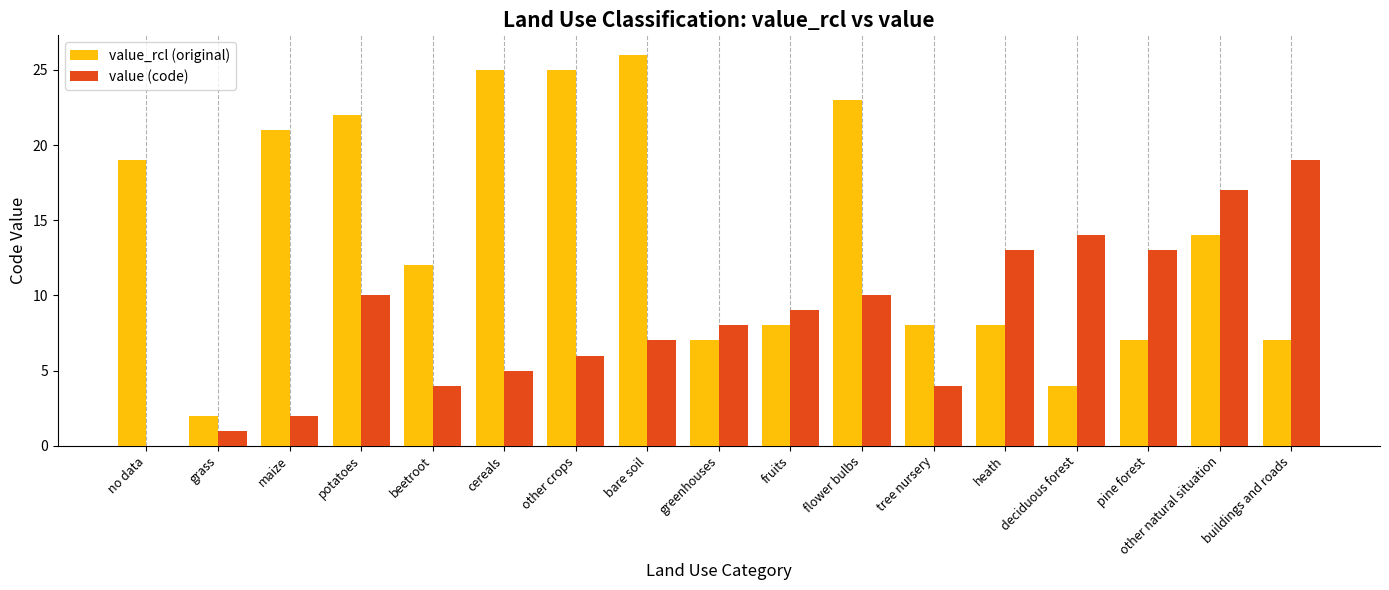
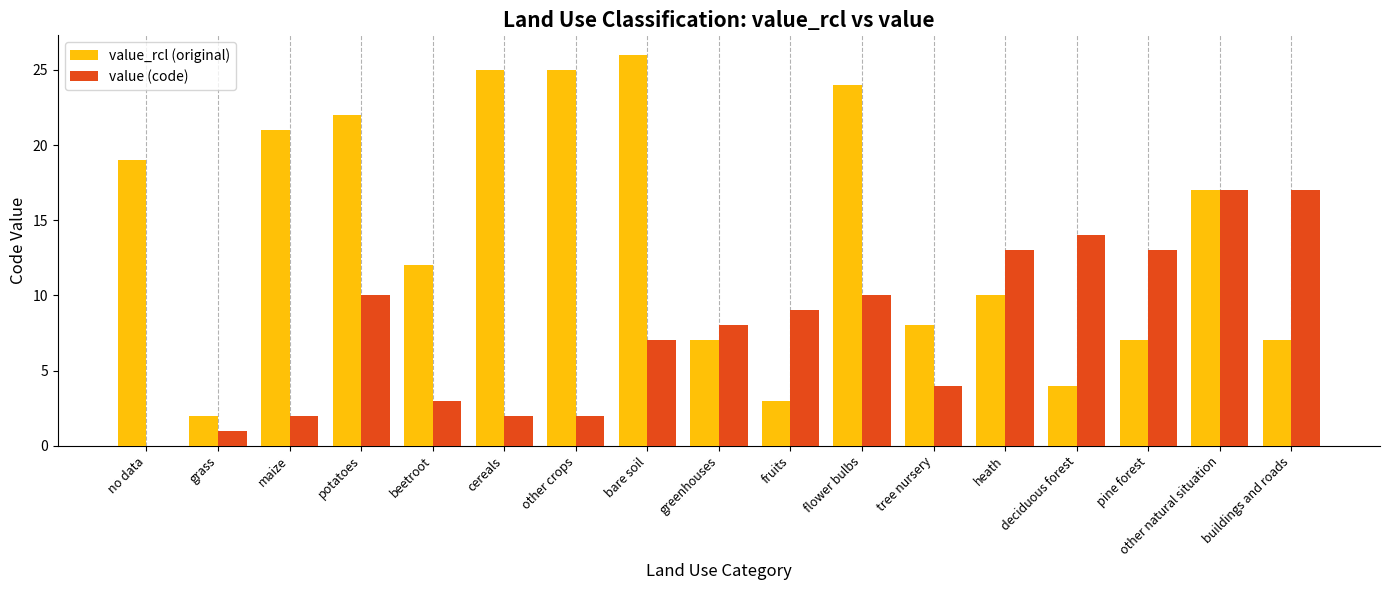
  {
    "value_rcl (original)": {
      "no data": 19,
      "grass": 2,
      "maize": 21,
      "potatoes": 22,
      "beetroot": 12,
      "cereals": 25,
      "other crops": 25,
      "bare soil": 26,
      "greenhouses": 7,
-     "fruits": 8,
-     "flower bulbs": 23,
+     "fruits": 3,
+     "flower bulbs": 24,
      "tree nursery": 8,
-     "heath": 8,
+     "heath": 10,
      "deciduous forest": 4,
      "pine forest": 7,
-     "other natural situation": 14,
+     "other natural situation": 17,
      "buildings and roads": 7
    },
    "value (code)": {
      "no data": 0,
      "grass": 1,
      "maize": 2,
      "potatoes": 10,
-     "beetroot": 4,
-     "cereals": 5,
-     "other crops": 6,
+     "beetroot": 3,
+     "cereals": 2,
+     "other crops": 2,
      "bare soil": 7,
      "greenhouses": 8,
      "fruits": 9,
      "flower bulbs": 10,
      "tree nursery": 4,
      "heath": 13,
      "deciduous forest": 14,
      "pine forest": 13,
      "other natural situation": 17,
-     "buildings and roads": 19
+     "buildings and roads": 17
    }
  }
